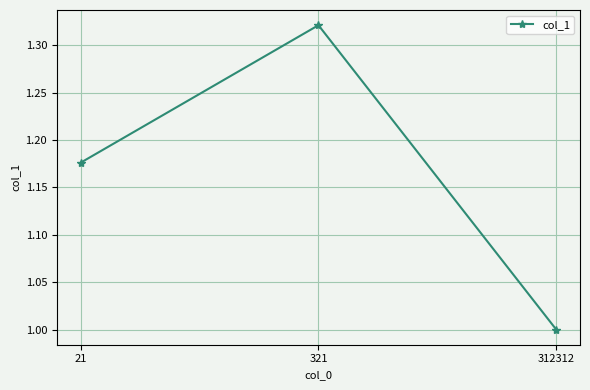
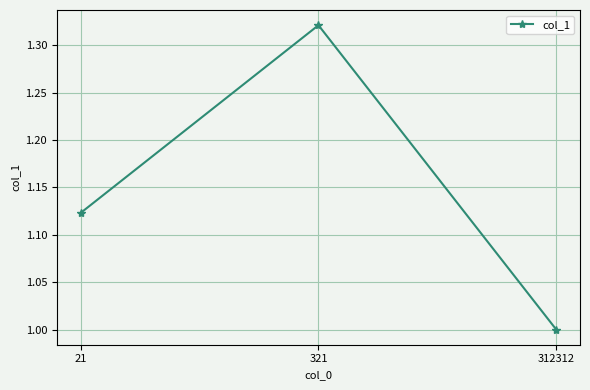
  {
-   "21": 1.18,
+   "21": 1.12,
    "321": 1.32,
    "312312": 1.00
  }
